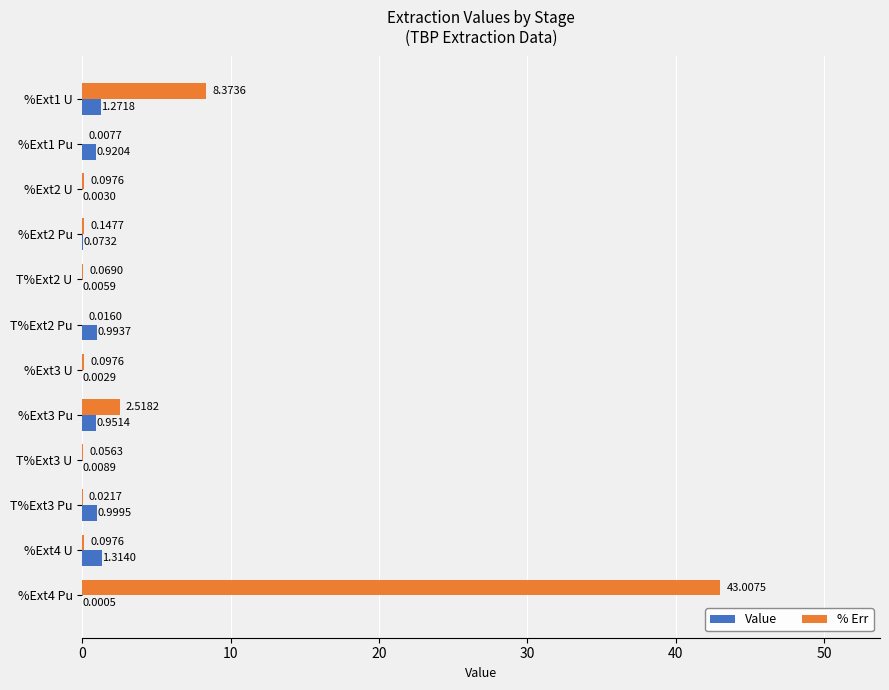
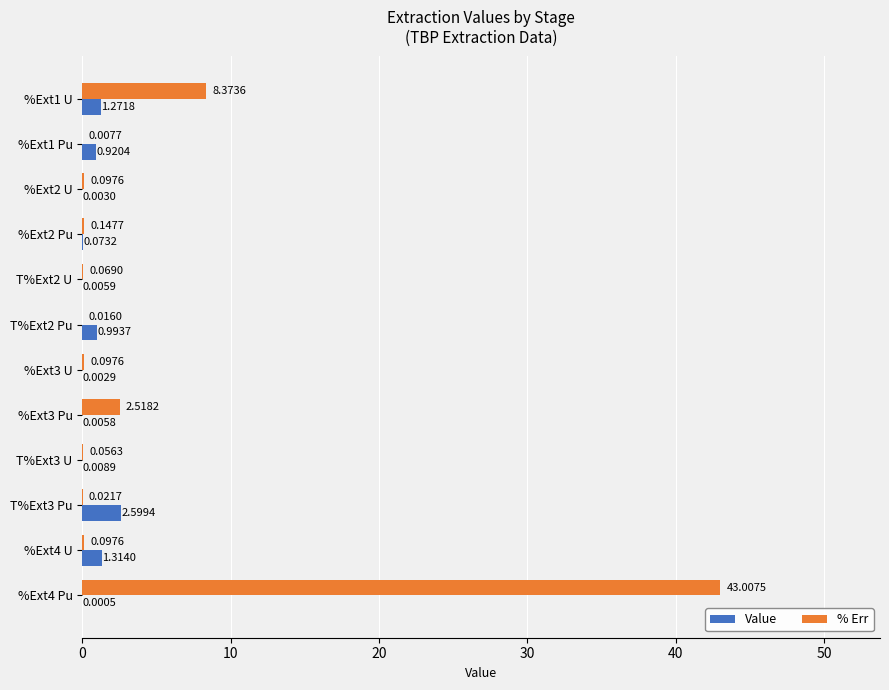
  {
    "Value": {
      "%Ext1 U": 1.2718,
      "%Ext1 Pu": 0.9204,
      "%Ext2 U": 0.0030,
      "%Ext2 Pu": 0.0732,
      "T%Ext2 U": 0.0059,
      "T%Ext2 Pu": 0.9937,
      "%Ext3 U": 0.0029,
-     "%Ext3 Pu": 0.9514,
+     "%Ext3 Pu": 0.0058,
      "T%Ext3 U": 0.0089,
-     "T%Ext3 Pu": 0.9995,
+     "T%Ext3 Pu": 2.5994,
      "%Ext4 U": 1.3140,
      "%Ext4 Pu": 0.0005
    },
    "% Err": {
      "%Ext1 U": 8.3736,
      "%Ext1 Pu": 0.0077,
      "%Ext2 U": 0.0976,
      "%Ext2 Pu": 0.1477,
      "T%Ext2 U": 0.0690,
      "T%Ext2 Pu": 0.0160,
      "%Ext3 U": 0.0976,
      "%Ext3 Pu": 2.5182,
      "T%Ext3 U": 0.0563,
      "T%Ext3 Pu": 0.0217,
      "%Ext4 U": 0.0976,
      "%Ext4 Pu": 43.0075
    }
  }
